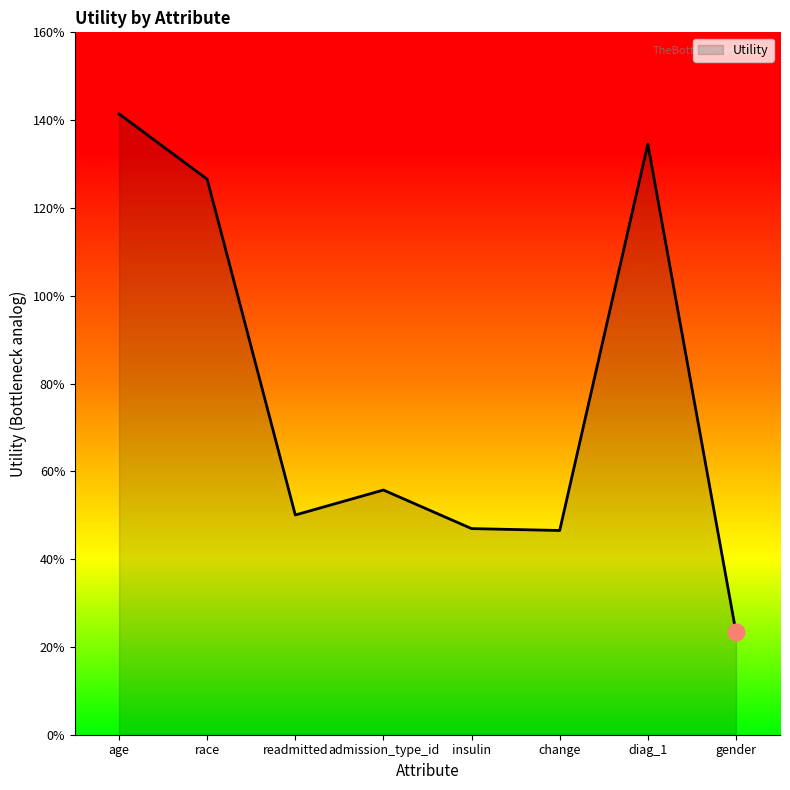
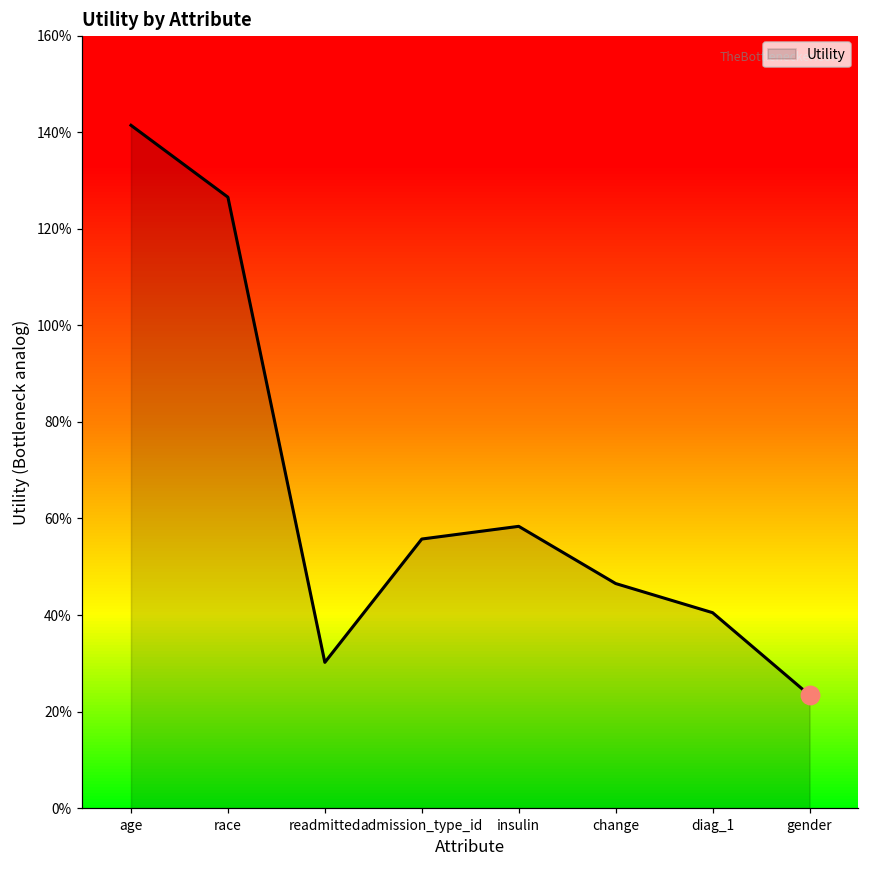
  {
    "Utility": {
      "age": "141%",
      "race": "127%",
-     "readmitted": "50%",
+     "readmitted": "30%",
      "admission_type_id": "56%",
-     "insulin": "47%",
+     "insulin": "58%",
      "change": "47%",
-     "diag_1": "135%"
+     "diag_1": "40%"
    }
  }
